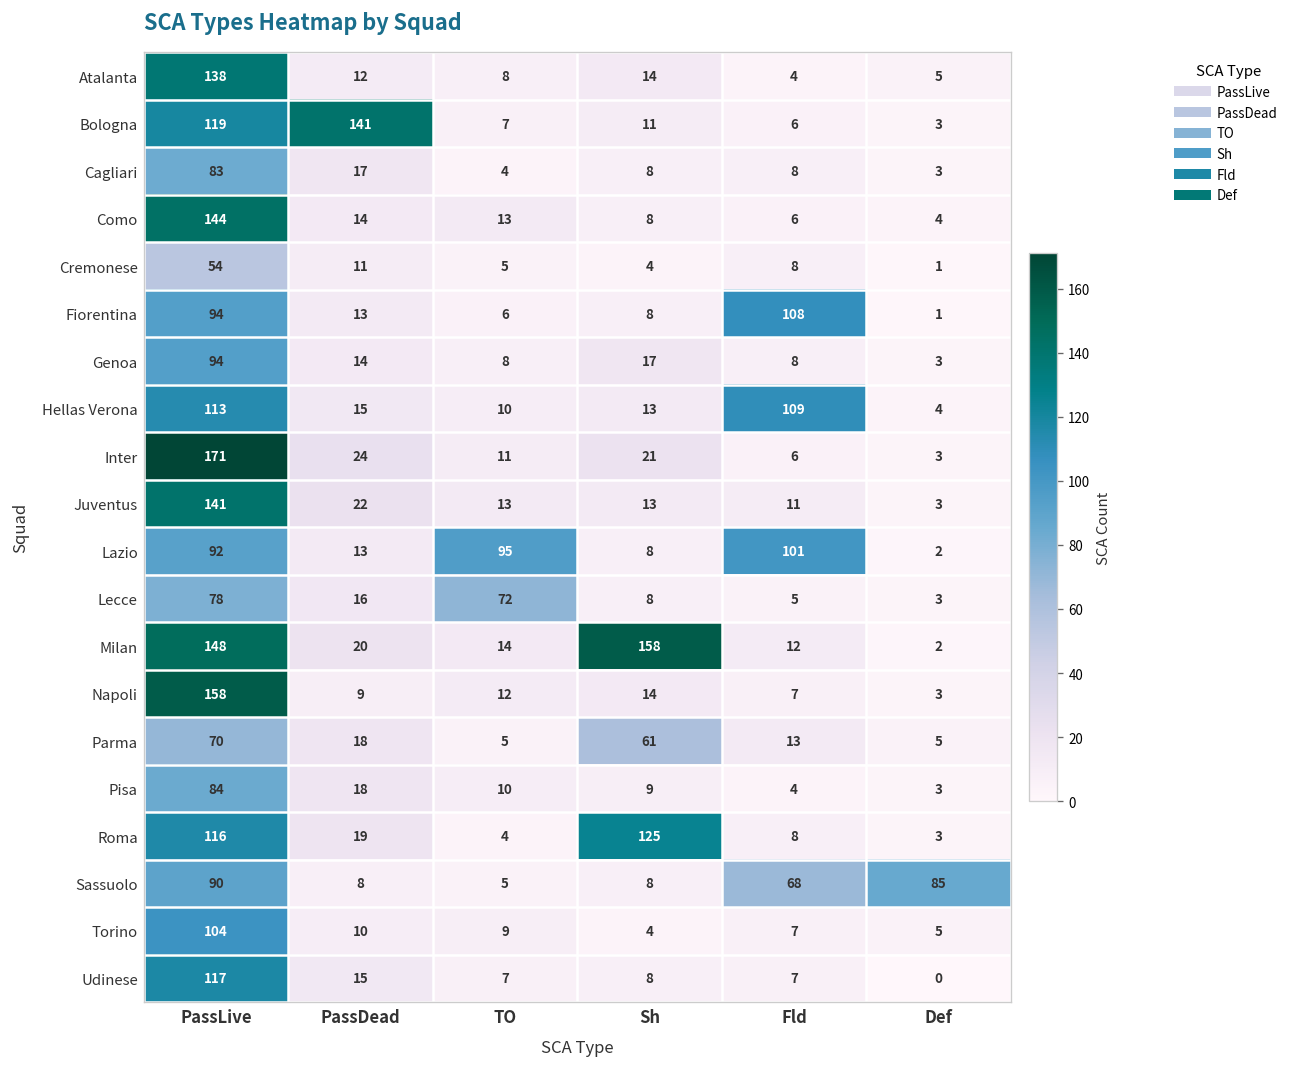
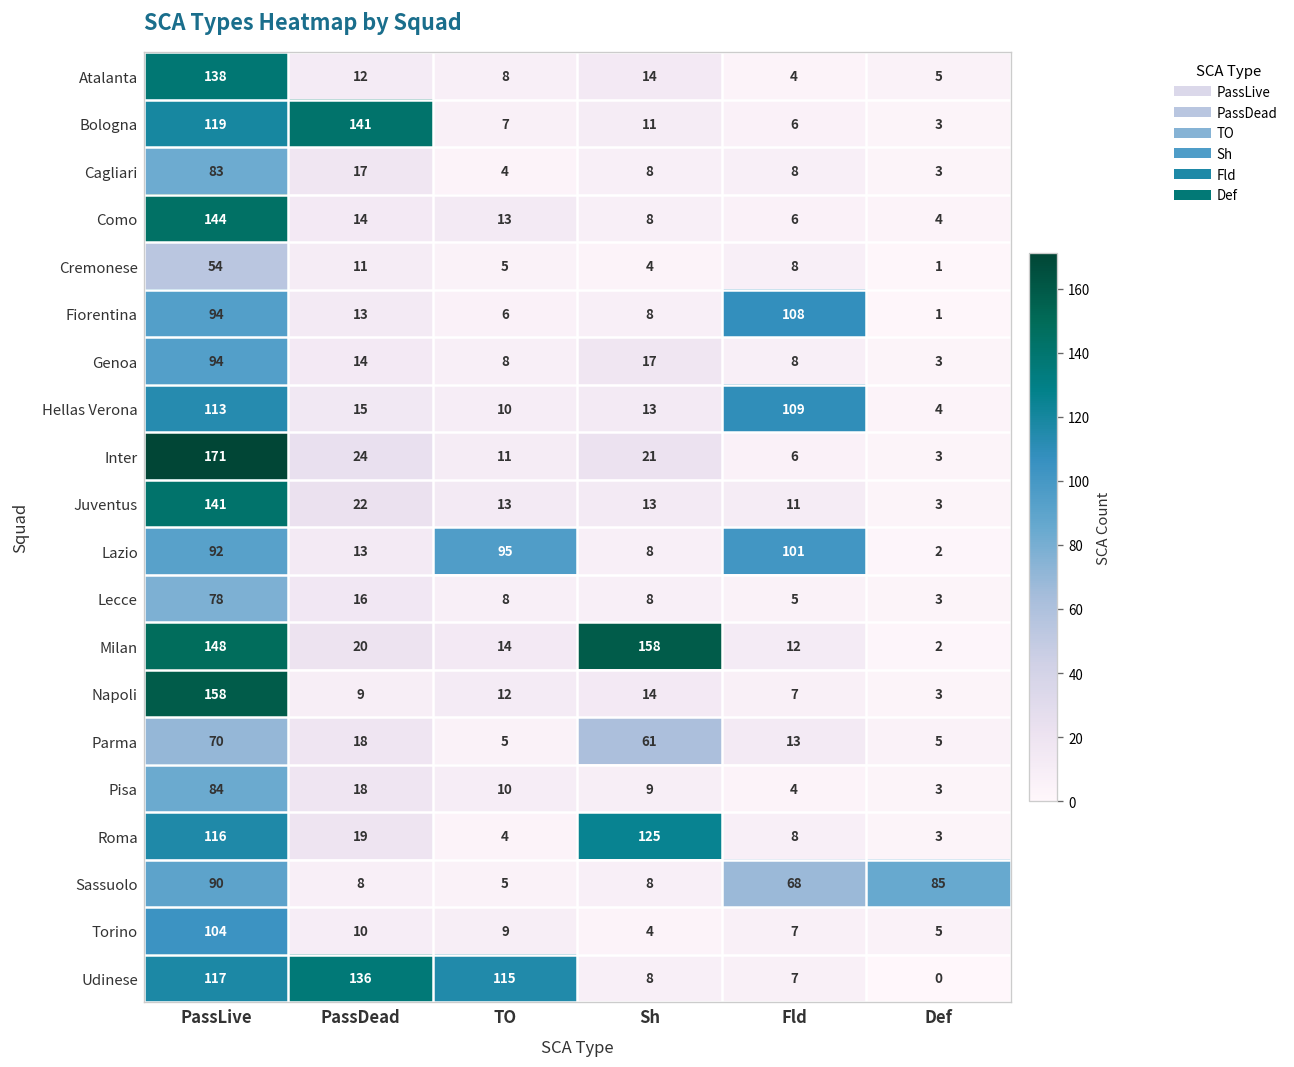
  {
    "Atalanta": {
      "PassLive": 138,
      "PassDead": 12,
      "TO": 8,
      "Sh": 14,
      "Fld": 4,
      "Def": 5
    },
    "Bologna": {
      "PassLive": 119,
      "PassDead": 141,
      "TO": 7,
      "Sh": 11,
      "Fld": 6,
      "Def": 3
    },
    "Cagliari": {
      "PassLive": 83,
      "PassDead": 17,
      "TO": 4,
      "Sh": 8,
      "Fld": 8,
      "Def": 3
    },
    "Como": {
      "PassLive": 144,
      "PassDead": 14,
      "TO": 13,
      "Sh": 8,
      "Fld": 6,
      "Def": 4
    },
    "Cremonese": {
      "PassLive": 54,
      "PassDead": 11,
      "TO": 5,
      "Sh": 4,
      "Fld": 8,
      "Def": 1
    },
    "Fiorentina": {
      "PassLive": 94,
      "PassDead": 13,
      "TO": 6,
      "Sh": 8,
      "Fld": 108,
      "Def": 1
    },
    "Genoa": {
      "PassLive": 94,
      "PassDead": 14,
      "TO": 8,
      "Sh": 17,
      "Fld": 8,
      "Def": 3
    },
    "Hellas Verona": {
      "PassLive": 113,
      "PassDead": 15,
      "TO": 10,
      "Sh": 13,
      "Fld": 109,
      "Def": 4
    },
    "Inter": {
      "PassLive": 171,
      "PassDead": 24,
      "TO": 11,
      "Sh": 21,
      "Fld": 6,
      "Def": 3
    },
    "Juventus": {
      "PassLive": 141,
      "PassDead": 22,
      "TO": 13,
      "Sh": 13,
      "Fld": 11,
      "Def": 3
    },
    "Lazio": {
      "PassLive": 92,
      "PassDead": 13,
      "TO": 95,
      "Sh": 8,
      "Fld": 101,
      "Def": 2
    },
    "Lecce": {
      "PassLive": 78,
      "PassDead": 16,
-     "TO": 72,
+     "TO": 8,
      "Sh": 8,
      "Fld": 5,
      "Def": 3
    },
    "Milan": {
      "PassLive": 148,
      "PassDead": 20,
      "TO": 14,
      "Sh": 158,
      "Fld": 12,
      "Def": 2
    },
    "Napoli": {
      "PassLive": 158,
      "PassDead": 9,
      "TO": 12,
      "Sh": 14,
      "Fld": 7,
      "Def": 3
    },
    "Parma": {
      "PassLive": 70,
      "PassDead": 18,
      "TO": 5,
      "Sh": 61,
      "Fld": 13,
      "Def": 5
    },
    "Pisa": {
      "PassLive": 84,
      "PassDead": 18,
      "TO": 10,
      "Sh": 9,
      "Fld": 4,
      "Def": 3
    },
    "Roma": {
      "PassLive": 116,
      "PassDead": 19,
      "TO": 4,
      "Sh": 125,
      "Fld": 8,
      "Def": 3
    },
    "Sassuolo": {
      "PassLive": 90,
      "PassDead": 8,
      "TO": 5,
      "Sh": 8,
      "Fld": 68,
      "Def": 85
    },
    "Torino": {
      "PassLive": 104,
      "PassDead": 10,
      "TO": 9,
      "Sh": 4,
      "Fld": 7,
      "Def": 5
    },
    "Udinese": {
      "PassLive": 117,
-     "PassDead": 15,
-     "TO": 7,
+     "PassDead": 136,
+     "TO": 115,
      "Sh": 8,
      "Fld": 7,
      "Def": 0
    }
  }
